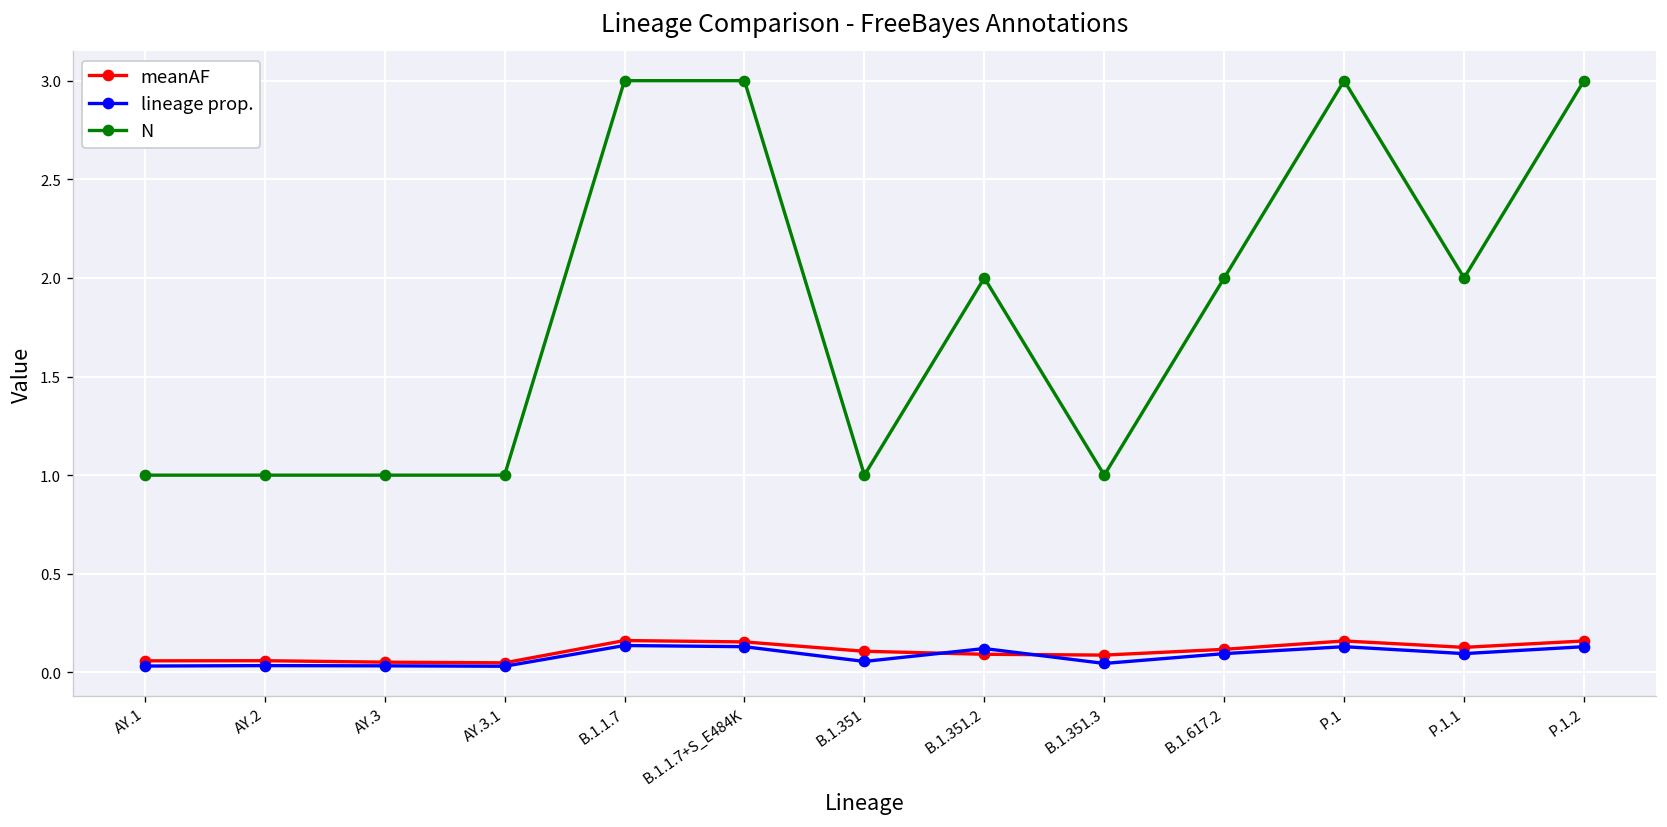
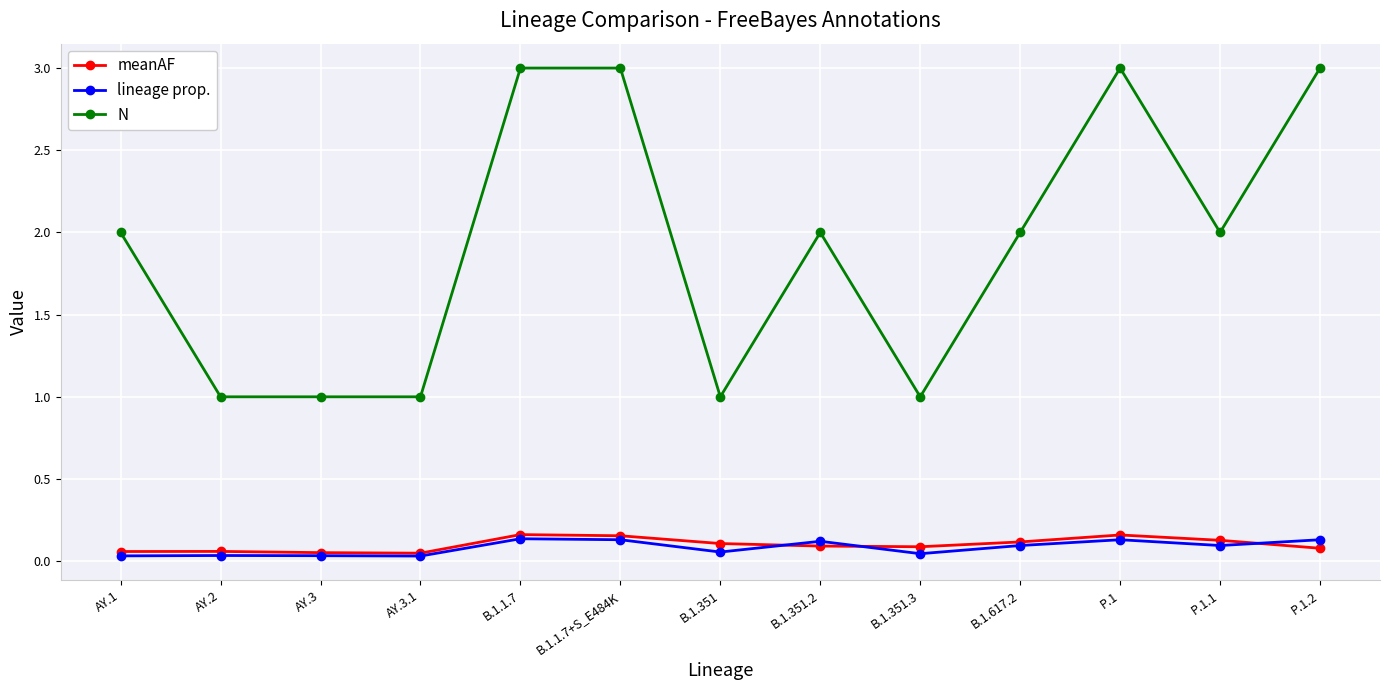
  {
    "meanAF": {
      "AY.1": 0.06,
      "AY.2": 0.06,
      "AY.3": 0.05,
      "AY.3.1": 0.05,
      "B.1.1.7": 0.16,
      "B.1.1.7+S_E484K": 0.15,
      "B.1.351": 0.11,
      "B.1.351.2": 0.09,
      "B.1.351.3": 0.09,
      "B.1.617.2": 0.12,
      "P.1": 0.16,
      "P.1.1": 0.13,
-     "P.1.2": 0.16
+     "P.1.2": 0.08
    },
    "lineage prop.": {
      "AY.1": 0.03,
      "AY.2": 0.03,
      "AY.3": 0.03,
      "AY.3.1": 0.03,
      "B.1.1.7": 0.14,
      "B.1.1.7+S_E484K": 0.13,
      "B.1.351": 0.06,
      "B.1.351.2": 0.12,
      "B.1.351.3": 0.05,
      "B.1.617.2": 0.10,
      "P.1": 0.13,
      "P.1.1": 0.10,
      "P.1.2": 0.13
    },
    "N": {
-     "AY.1": 1,
+     "AY.1": 2,
      "AY.2": 1,
      "AY.3": 1,
      "AY.3.1": 1,
      "B.1.1.7": 3,
      "B.1.1.7+S_E484K": 3,
      "B.1.351": 1,
      "B.1.351.2": 2,
      "B.1.351.3": 1,
      "B.1.617.2": 2,
      "P.1": 3,
      "P.1.1": 2,
      "P.1.2": 3
    }
  }
